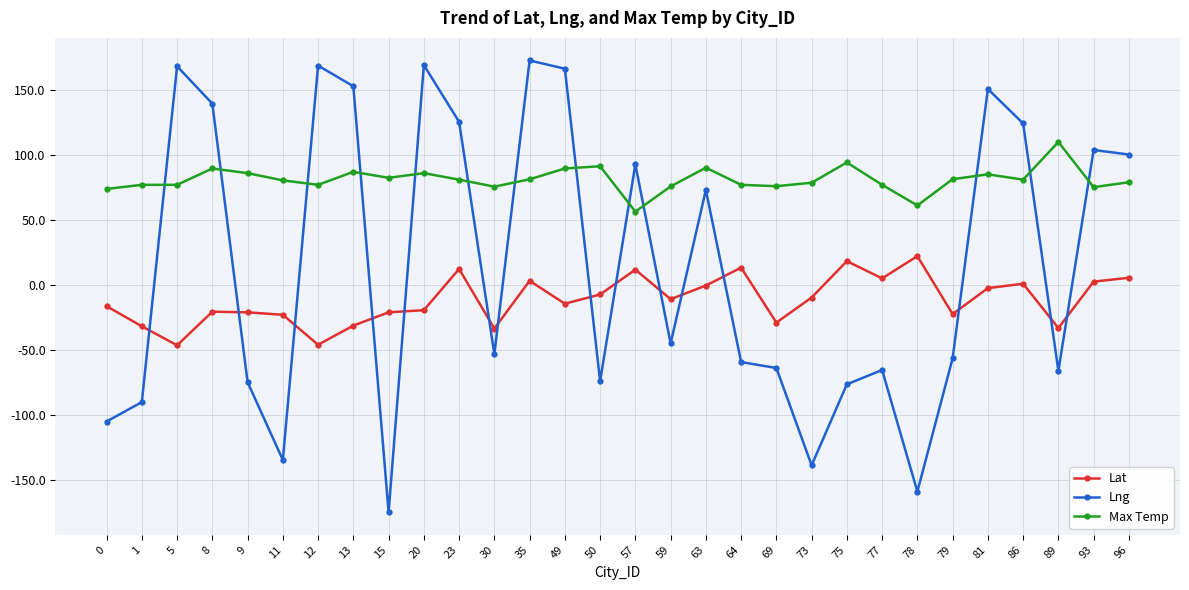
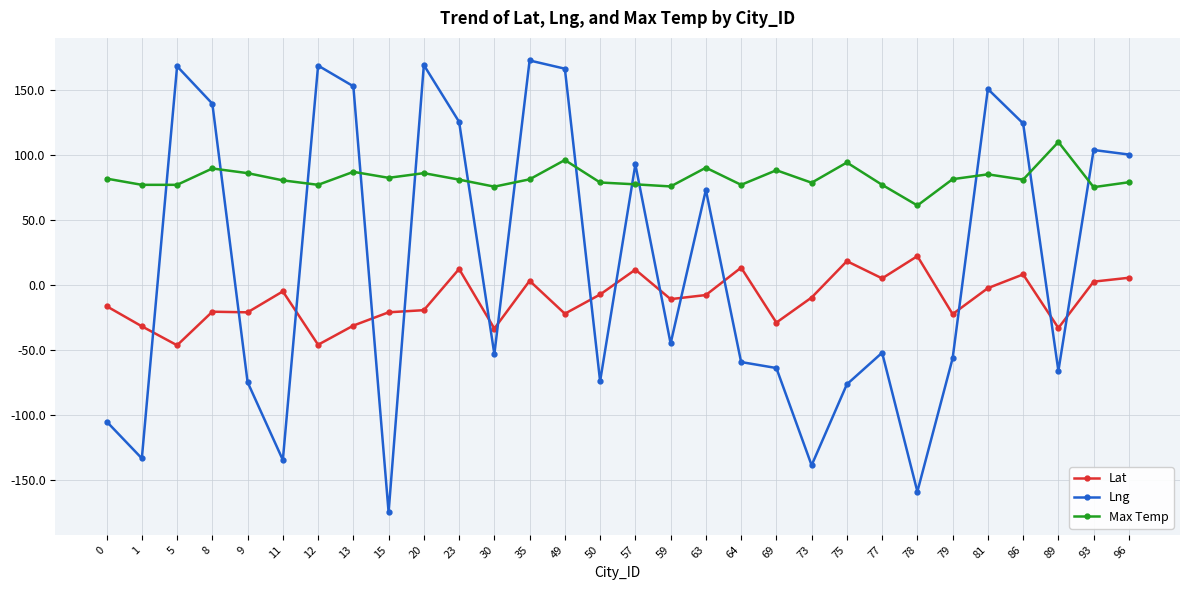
  {
    "Lat": {
      "0": -16,
      "1": -32,
      "5": -47,
      "8": -21,
      "9": -21,
-     "11": -23,
+     "11": -5,
      "12": -46,
      "13": -31,
      "15": -21,
      "20": -20,
      "23": 12,
      "30": -34,
      "35": 3,
-     "49": -15,
+     "49": -22,
      "50": -7,
      "57": 12,
      "59": -11,
-     "63": -1,
+     "63": -8,
      "64": 13,
      "69": -29,
      "73": -10,
      "75": 18,
      "77": 5,
      "78": 22,
      "79": -23,
      "81": -3,
-     "86": 1,
+     "86": 8,
      "89": -33,
      "93": 2,
      "96": 5
    },
    "Lng": {
      "0": -105,
-     "1": -90,
+     "1": -134,
      "5": 168,
      "8": 140,
      "9": -75,
      "11": -135,
      "12": 169,
      "13": 153,
      "15": -175,
      "20": 169,
      "23": 126,
      "30": -53,
      "35": 173,
      "49": 166,
      "50": -74,
      "57": 93,
      "59": -45,
      "63": 73,
      "64": -60,
      "69": -64,
      "73": -139,
      "75": -77,
-     "77": -66,
+     "77": -52,
      "78": -159,
      "79": -57,
      "81": 151,
      "86": 124,
      "89": -66,
      "93": 104,
      "96": 100
    },
    "Max Temp": {
-     "0": 74,
+     "0": 82,
      "1": 77,
      "5": 77,
      "8": 90,
      "9": 86,
      "11": 80,
      "12": 77,
      "13": 87,
      "15": 82,
      "20": 86,
      "23": 81,
      "30": 76,
      "35": 81,
-     "49": 90,
-     "50": 91,
-     "57": 56,
+     "49": 96,
+     "50": 79,
+     "57": 77,
      "59": 76,
      "63": 90,
      "64": 77,
-     "69": 76,
+     "69": 88,
      "73": 79,
      "75": 94,
      "77": 77,
      "78": 61,
      "79": 81,
      "81": 85,
      "86": 81,
      "89": 110,
      "93": 75,
      "96": 79
    }
  }
